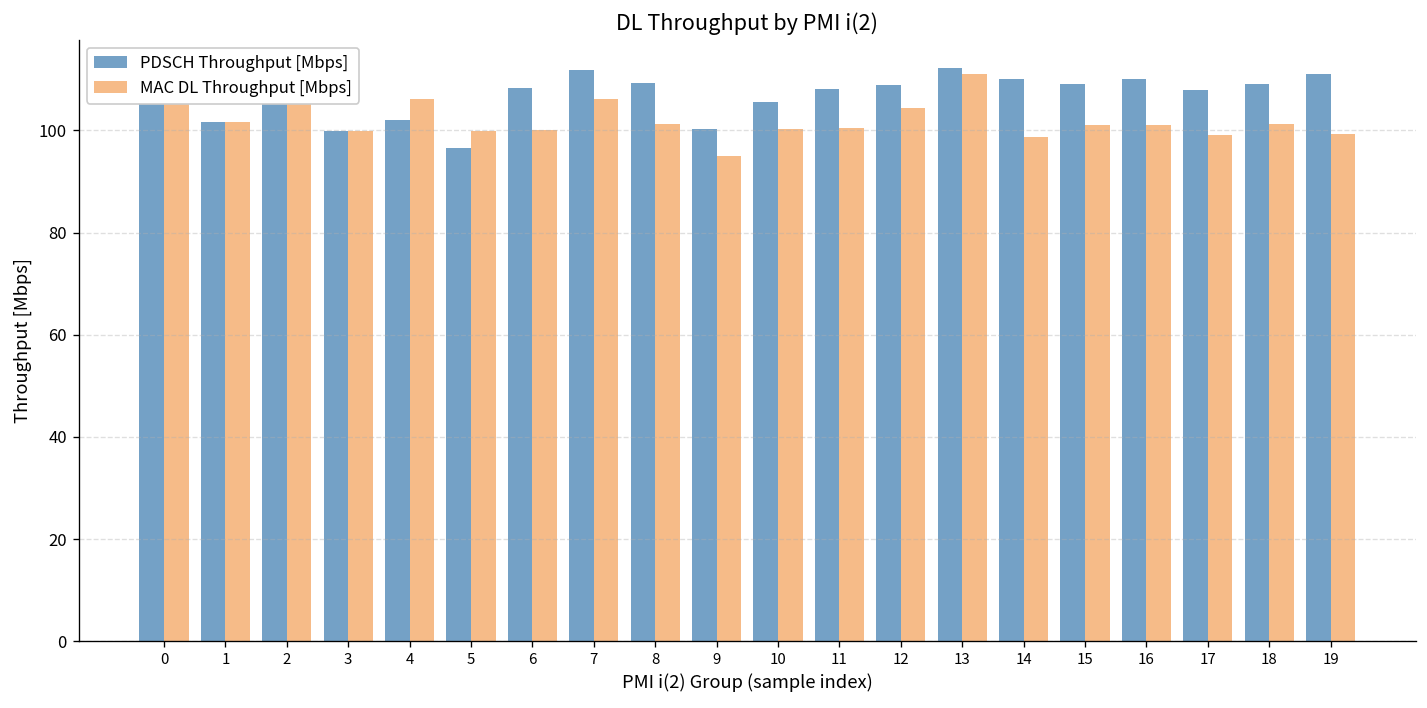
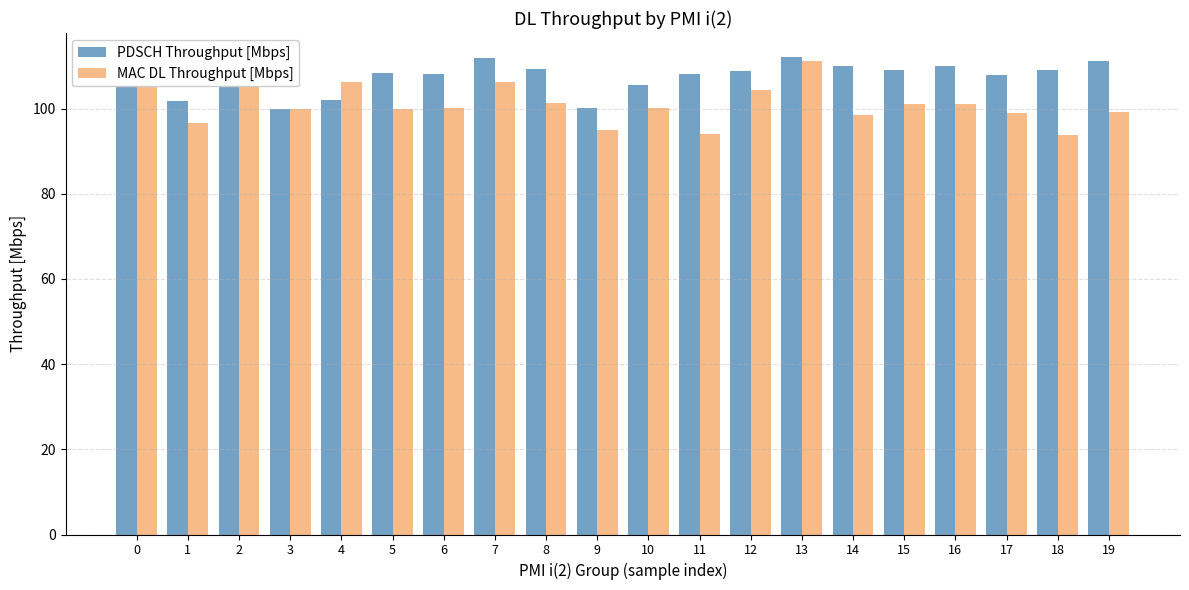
  {
    "PDSCH Throughput [Mbps]": {
      "1": 102,
      "3": 100,
      "4": 102,
-     "5": 97,
+     "5": 108,
      "6": 108,
      "7": 112,
      "8": 109,
      "9": 100,
      "10": 106,
      "11": 108,
      "12": 109,
      "13": 112,
      "14": 110,
      "15": 109,
      "16": 110,
      "17": 108,
      "18": 109,
      "19": 111
    },
    "MAC DL Throughput [Mbps]": {
-     "1": 102,
+     "1": 97,
      "3": 100,
      "4": 106,
      "5": 100,
      "6": 100,
      "7": 106,
      "8": 101,
      "9": 95,
      "10": 100,
-     "11": 100,
+     "11": 94,
      "12": 104,
      "13": 111,
      "14": 99,
      "15": 101,
      "16": 101,
      "17": 99,
-     "18": 101,
+     "18": 94,
      "19": 99
    }
  }
